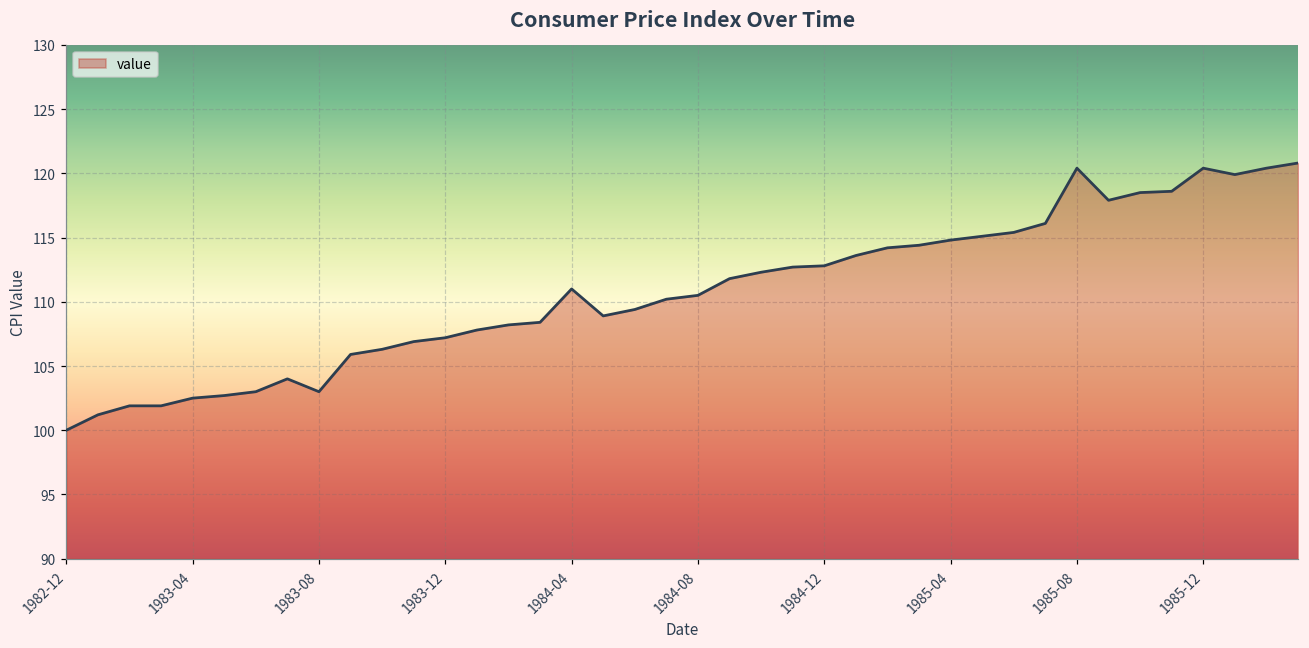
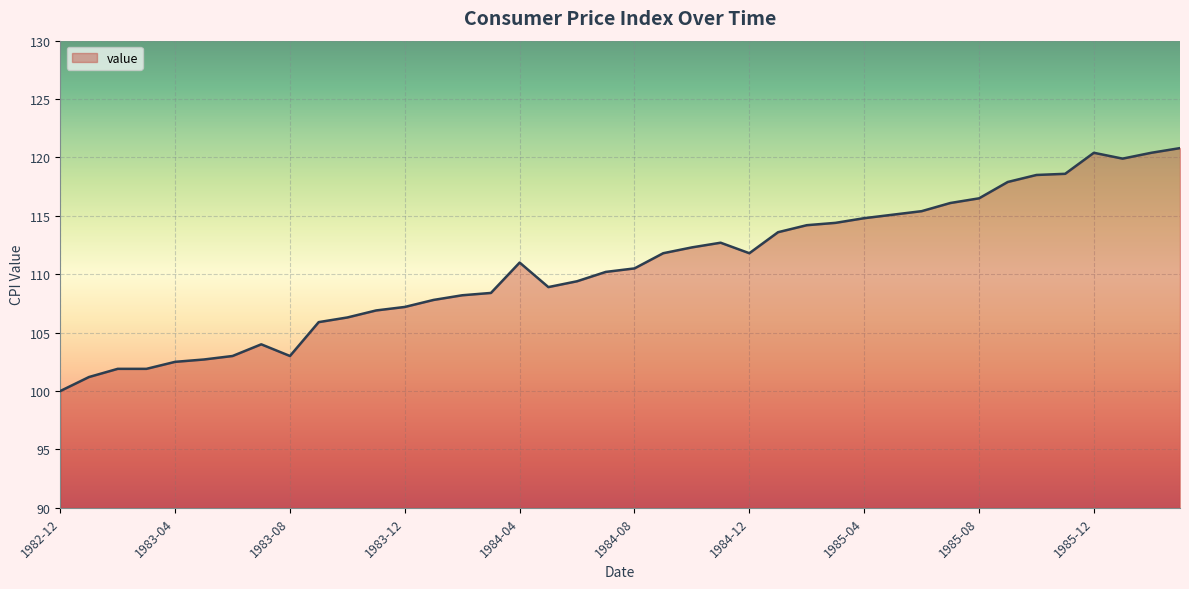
  {
    "1982-12": 100.0,
    "1983-04": 102.5,
    "1983-08": 103.0,
    "1983-12": 107.2,
    "1984-04": 111.0,
    "1984-08": 110.5,
-   "1984-12": 112.8,
+   "1984-12": 111.8,
    "1985-04": 114.8,
-   "1985-08": 120.4,
+   "1985-08": 116.5,
    "1985-12": 120.4
  }
